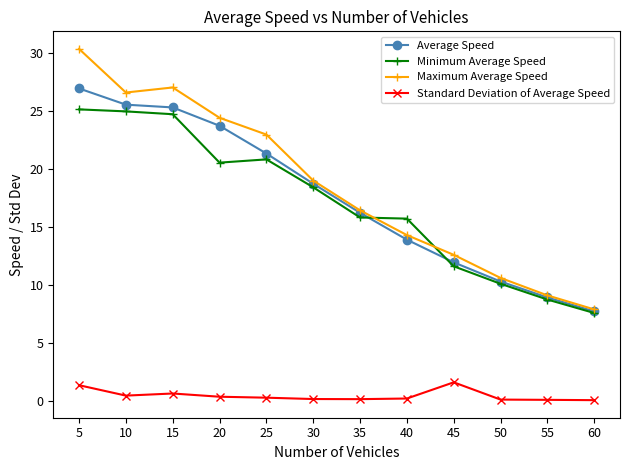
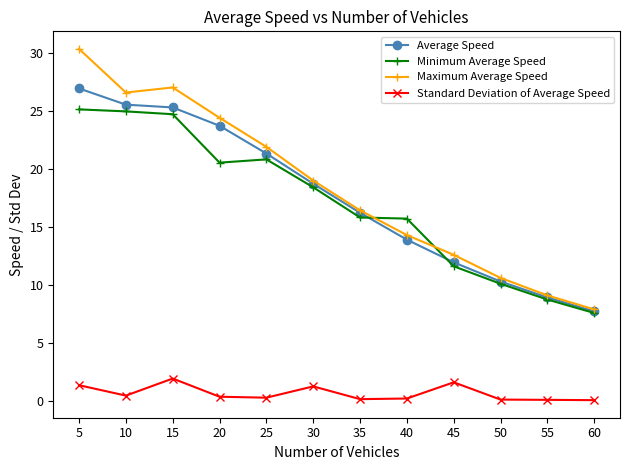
  {
    "Average Speed": {
      "5": 26.9,
      "10": 25.5,
      "15": 25.3,
      "20": 23.7,
      "25": 21.3,
      "30": 18.7,
      "40": 13.9,
      "45": 12.0
    },
    "Minimum Average Speed": {
      "5": 25.1,
      "10": 25.0,
      "15": 24.7,
      "20": 20.5,
      "25": 20.8,
      "30": 18.4,
      "35": 15.8,
      "40": 15.7,
      "45": 11.6
    },
    "Maximum Average Speed": {
      "5": 30.3,
      "10": 26.6,
      "15": 27.0,
      "20": 24.4,
-     "25": 23.0,
+     "25": 21.9,
      "30": 19.0,
      "40": 14.3,
      "45": 12.6,
      "50": 10.6
    },
    "Standard Deviation of Average Speed": {
      "5": 1.4,
      "10": 0.5,
-     "15": 0.7,
+     "15": 2.0,
      "20": 0.4,
      "25": 0.3,
-     "30": 0.2,
+     "30": 1.3,
      "35": 0.2,
      "40": 0.2,
      "45": 1.6,
      "50": 0.1,
      "55": 0.1,
      "60": 0.1
    }
  }
